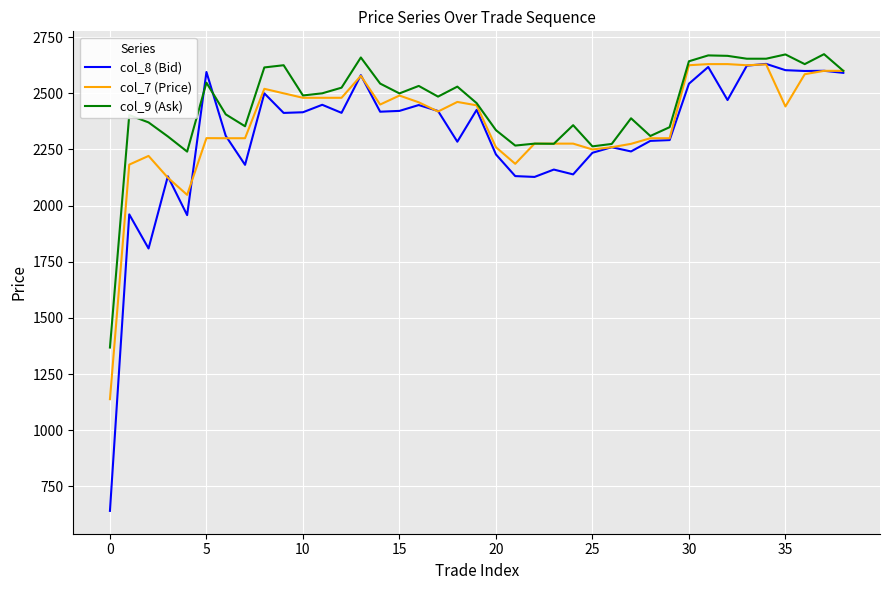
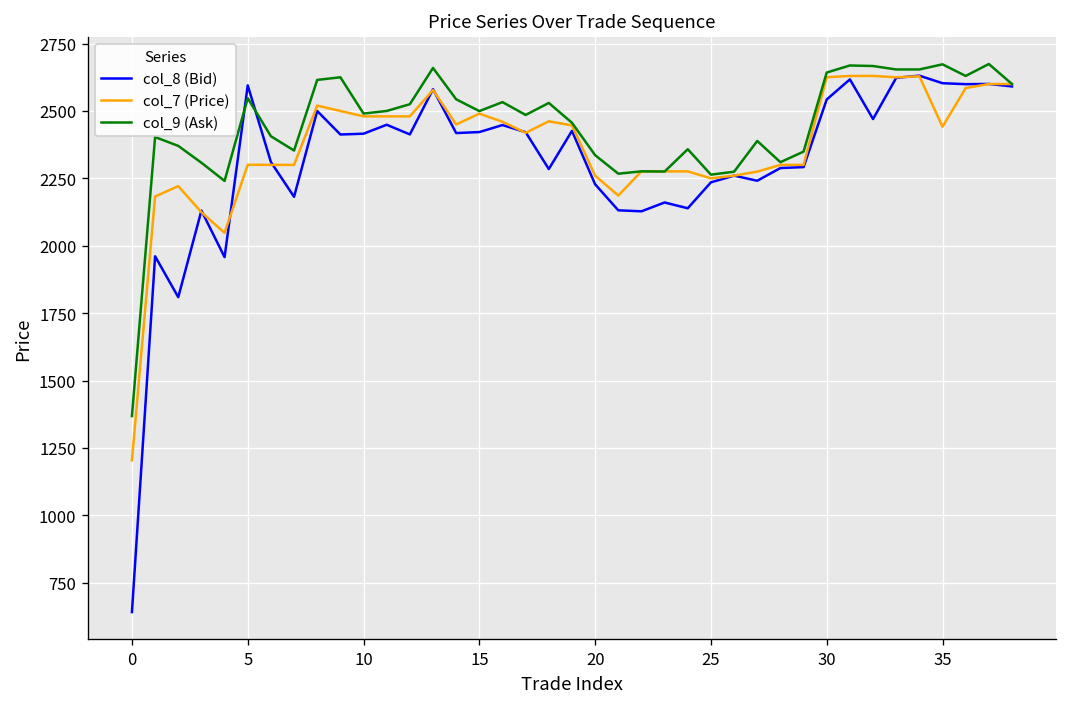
  {
    "col_8 (Bid)": {
      "0": 640,
      "5": 2590,
      "10": 2420,
      "15": 2420,
      "20": 2230,
      "25": 2240,
      "30": 2540,
      "35": 2600
    },
    "col_7 (Price)": {
-     "0": 1140,
+     "0": 1200,
      "5": 2300,
      "20": 2260,
      "25": 2250,
      "30": 2630,
      "35": 2440
    },
    "col_9 (Ask)": {
      "0": 1370,
      "5": 2550,
      "20": 2340,
      "25": 2260,
      "30": 2640,
      "35": 2670
    }
  }
